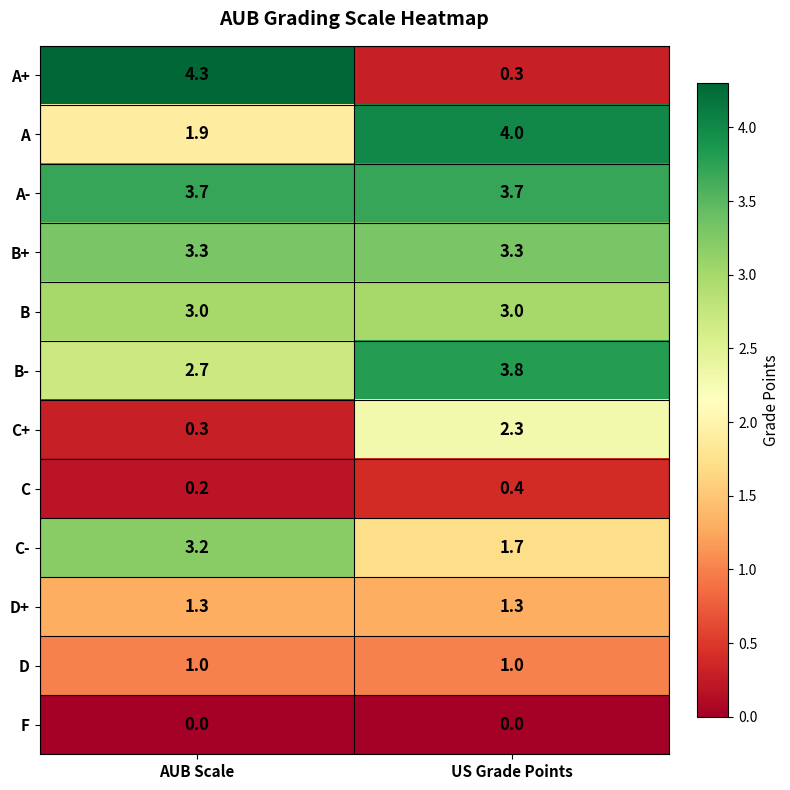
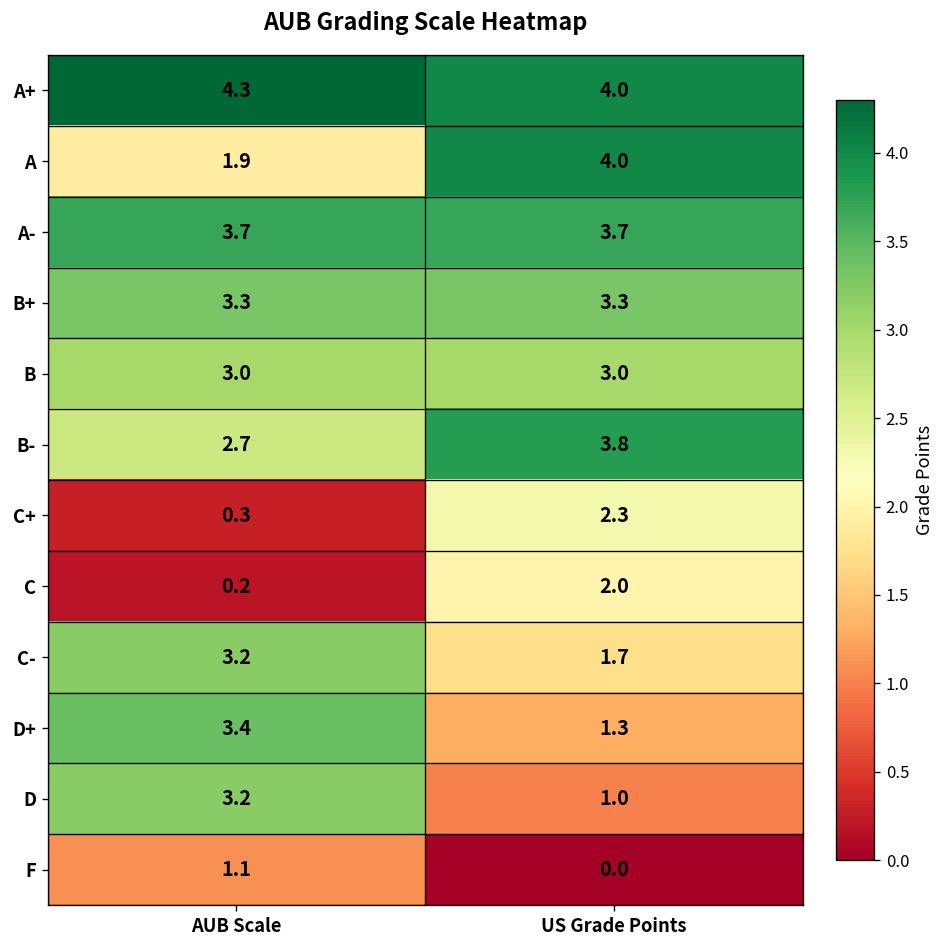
  {
    "A+": {
      "AUB Scale": 4.3,
-     "US Grade Points": 0.3
+     "US Grade Points": 4.0
    },
    "A": {
      "AUB Scale": 1.9,
      "US Grade Points": 4.0
    },
    "A-": {
      "AUB Scale": 3.7,
      "US Grade Points": 3.7
    },
    "B+": {
      "AUB Scale": 3.3,
      "US Grade Points": 3.3
    },
    "B": {
      "AUB Scale": 3.0,
      "US Grade Points": 3.0
    },
    "B-": {
      "AUB Scale": 2.7,
      "US Grade Points": 3.8
    },
    "C+": {
      "AUB Scale": 0.3,
      "US Grade Points": 2.3
    },
    "C": {
      "AUB Scale": 0.2,
-     "US Grade Points": 0.4
+     "US Grade Points": 2.0
    },
    "C-": {
      "AUB Scale": 3.2,
      "US Grade Points": 1.7
    },
    "D+": {
-     "AUB Scale": 1.3,
+     "AUB Scale": 3.4,
      "US Grade Points": 1.3
    },
    "D": {
-     "AUB Scale": 1.0,
+     "AUB Scale": 3.2,
      "US Grade Points": 1.0
    },
    "F": {
-     "AUB Scale": 0.0,
+     "AUB Scale": 1.1,
      "US Grade Points": 0.0
    }
  }
